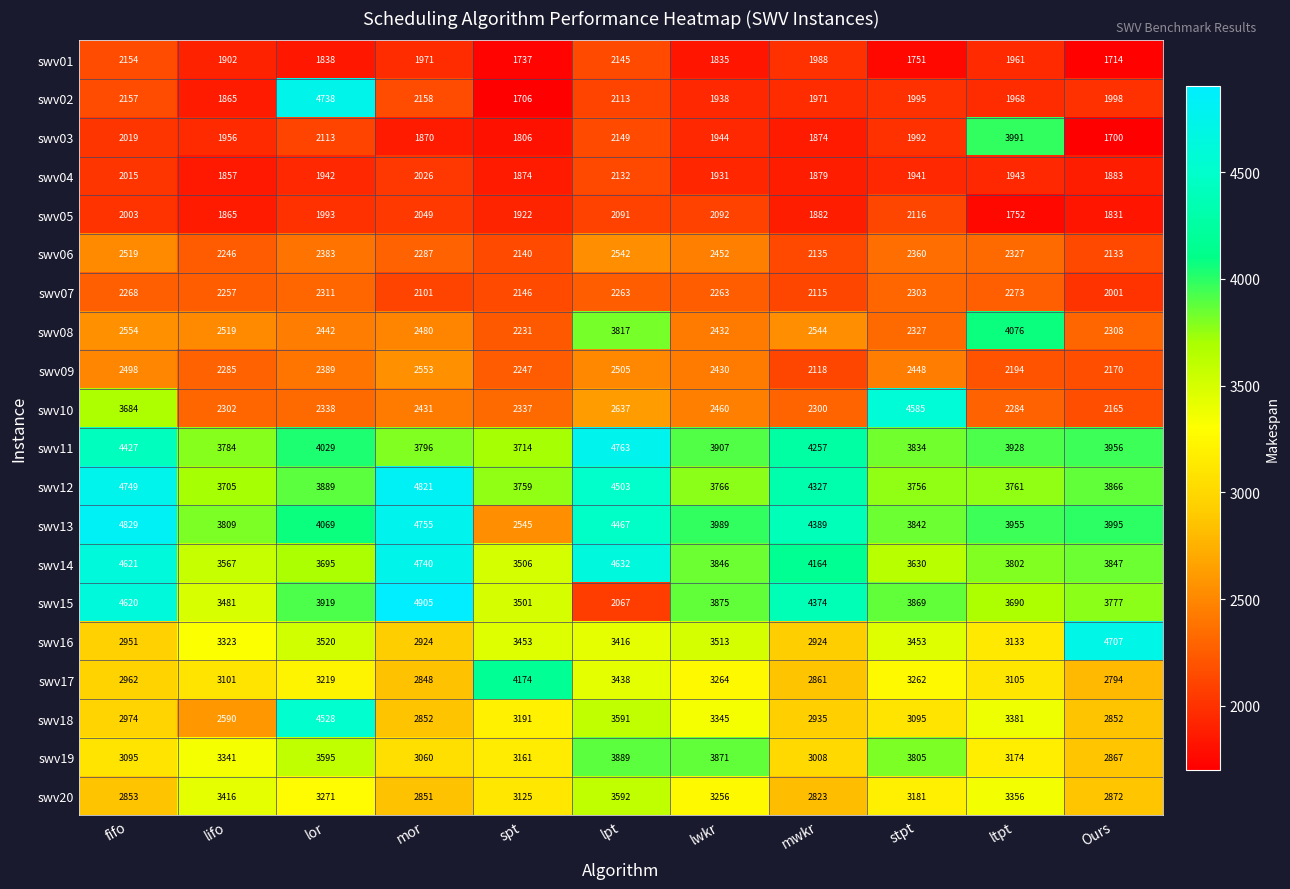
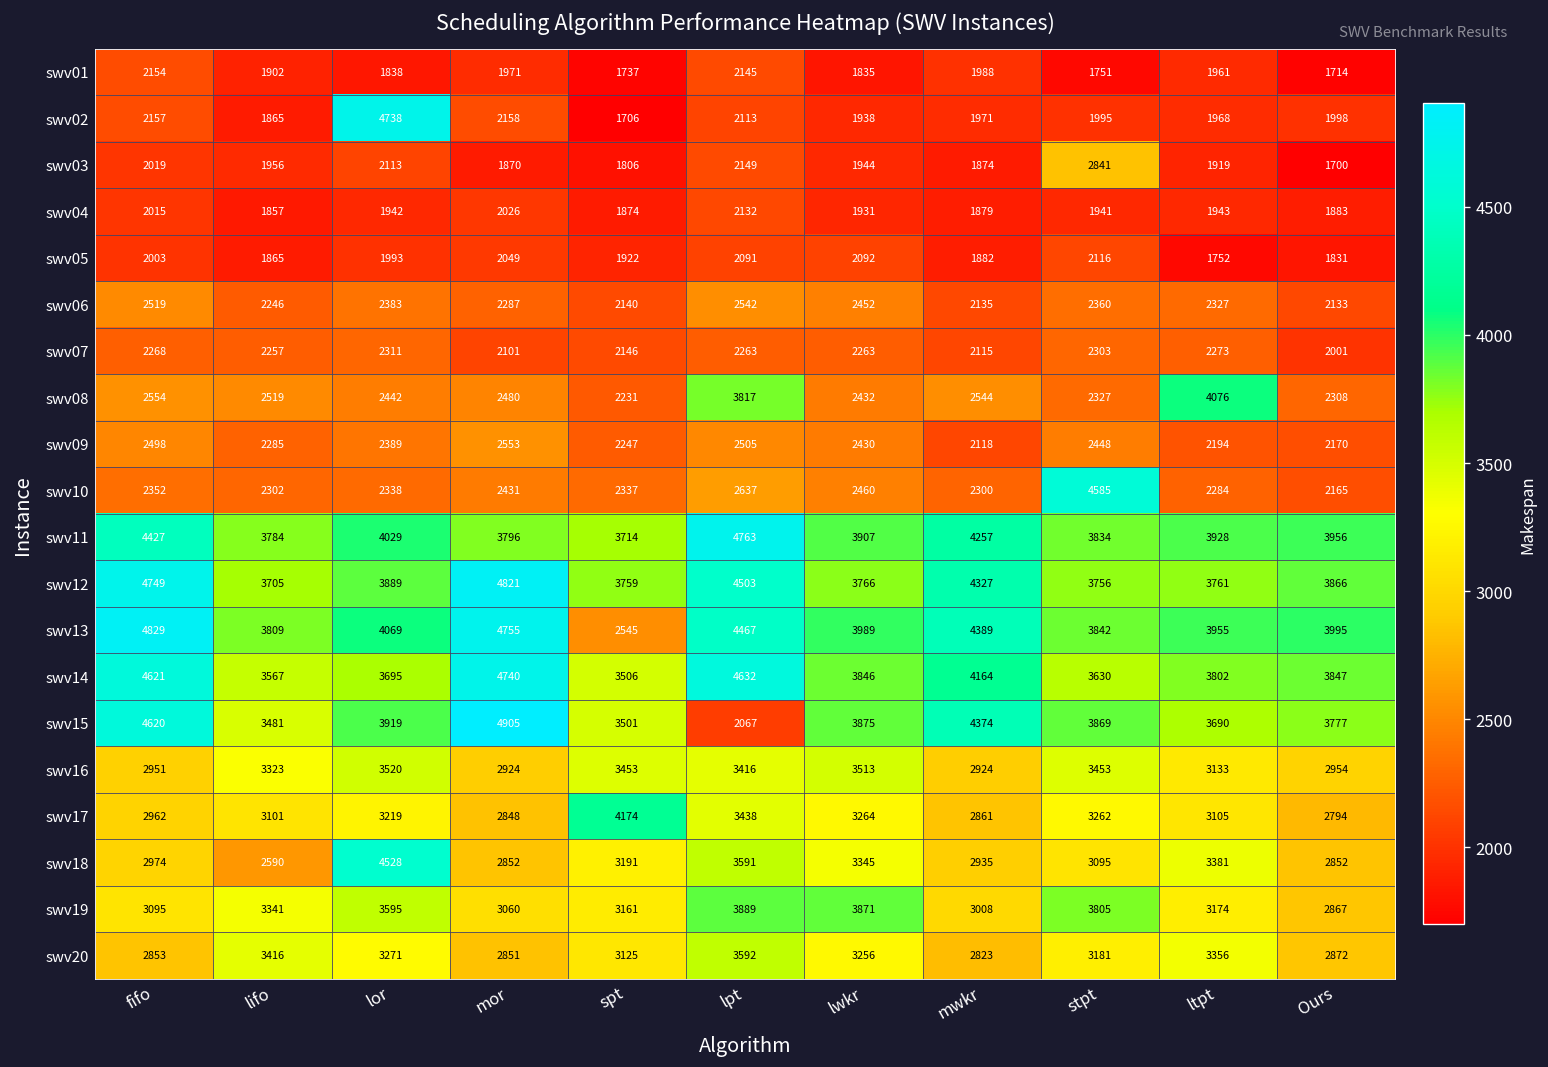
  {
    "swv03": {
      "fifo": 2019,
      "lifo": 1956,
      "lor": 2113,
      "mor": 1870,
      "spt": 1806,
      "lpt": 2149,
      "lwkr": 1944,
      "mwkr": 1874,
-     "stpt": 1992,
-     "ltpt": 3991,
+     "stpt": 2841,
+     "ltpt": 1919,
      "Ours": 1700
    },
    "swv10": {
-     "fifo": 3684,
+     "fifo": 2352,
      "lifo": 2302,
      "lor": 2338,
      "mor": 2431,
      "spt": 2337,
      "lpt": 2637,
      "lwkr": 2460,
      "mwkr": 2300,
      "stpt": 4585,
      "ltpt": 2284,
      "Ours": 2165
    },
    "swv16": {
      "fifo": 2951,
      "lifo": 3323,
      "lor": 3520,
      "mor": 2924,
      "spt": 3453,
      "lpt": 3416,
      "lwkr": 3513,
      "mwkr": 2924,
      "stpt": 3453,
      "ltpt": 3133,
-     "Ours": 4707
+     "Ours": 2954
    }
  }
